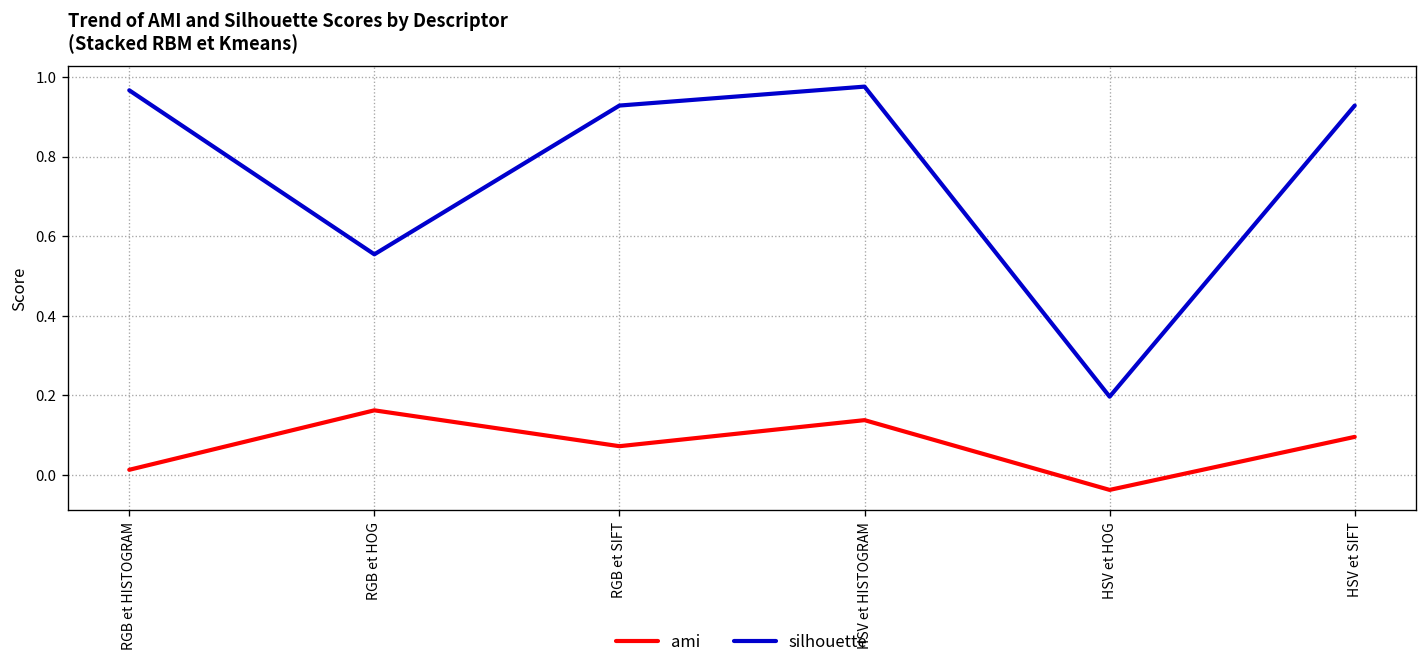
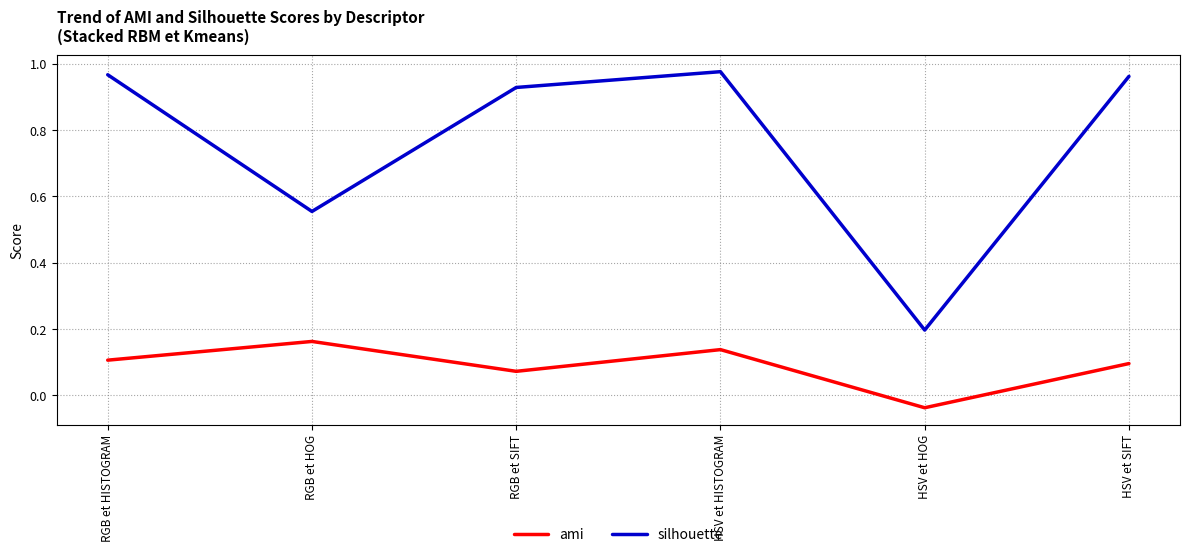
  {
    "ami": {
-     "RGB et HISTOGRAM": 0.01,
+     "RGB et HISTOGRAM": 0.11,
      "RGB et HOG": 0.16,
      "RGB et SIFT": 0.07,
      "HSV et HISTOGRAM": 0.14,
      "HSV et HOG": -0.04,
      "HSV et SIFT": 0.10
    },
    "silhouette": {
      "RGB et HISTOGRAM": 0.97,
      "RGB et HOG": 0.55,
      "RGB et SIFT": 0.93,
      "HSV et HISTOGRAM": 0.98,
      "HSV et HOG": 0.20,
-     "HSV et SIFT": 0.93
+     "HSV et SIFT": 0.96
    }
  }
